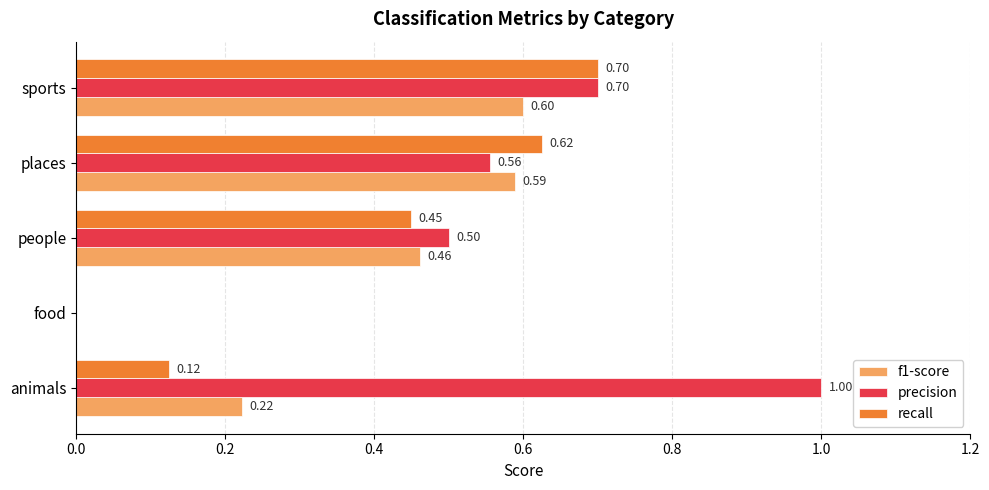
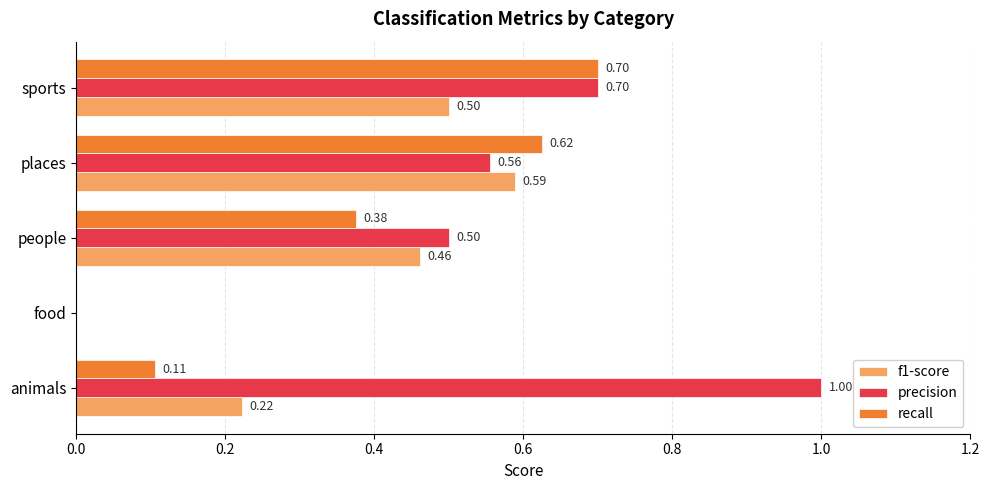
  {
    "f1-score": {
-     "sports": 0.60,
+     "sports": 0.50,
      "places": 0.59,
      "people": 0.46,
      "animals": 0.22
    },
    "precision": {
      "sports": 0.70,
      "places": 0.56,
      "people": 0.50,
      "animals": 1.00
    },
    "recall": {
      "sports": 0.70,
      "places": 0.62,
-     "people": 0.45,
-     "animals": 0.12
+     "people": 0.38,
+     "animals": 0.11
    }
  }
